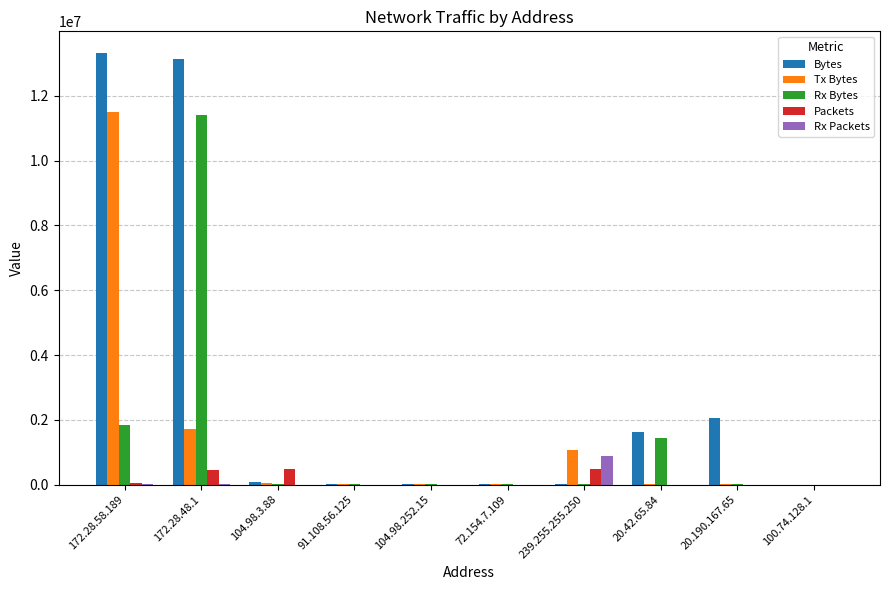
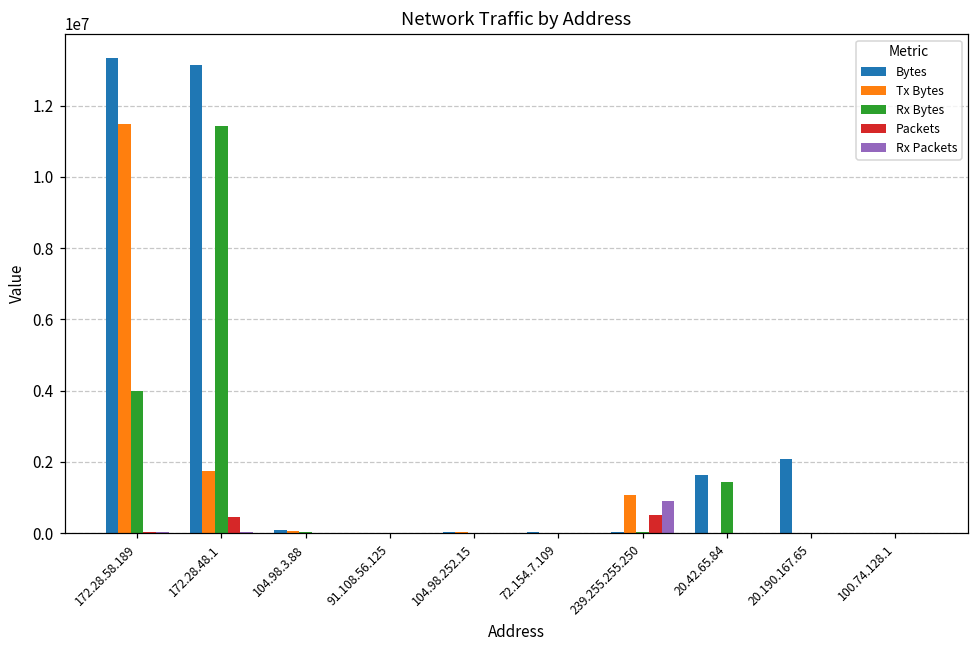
  {
    "Bytes": {
      "172.28.58.189": 13300000,
      "172.28.48.1": 13100000,
      "104.98.3.88": 100000,
      "20.42.65.84": 1600000,
      "20.190.167.65": 2100000
    },
    "Tx Bytes": {
      "172.28.58.189": 11500000,
      "172.28.48.1": 1700000,
      "239.255.255.250": 1100000
    },
    "Rx Bytes": {
-     "172.28.58.189": 1800000,
+     "172.28.58.189": 4000000,
      "172.28.48.1": 11400000,
      "20.42.65.84": 1400000,
      "100.74.128.1": 0
    },
    "Packets": {
      "172.28.48.1": 500000,
-     "104.98.3.88": 500000,
+     "104.98.3.88": 0,
      "239.255.255.250": 500000
    },
    "Rx Packets": {
      "239.255.255.250": 900000,
      "100.74.128.1": 0
    }
  }
